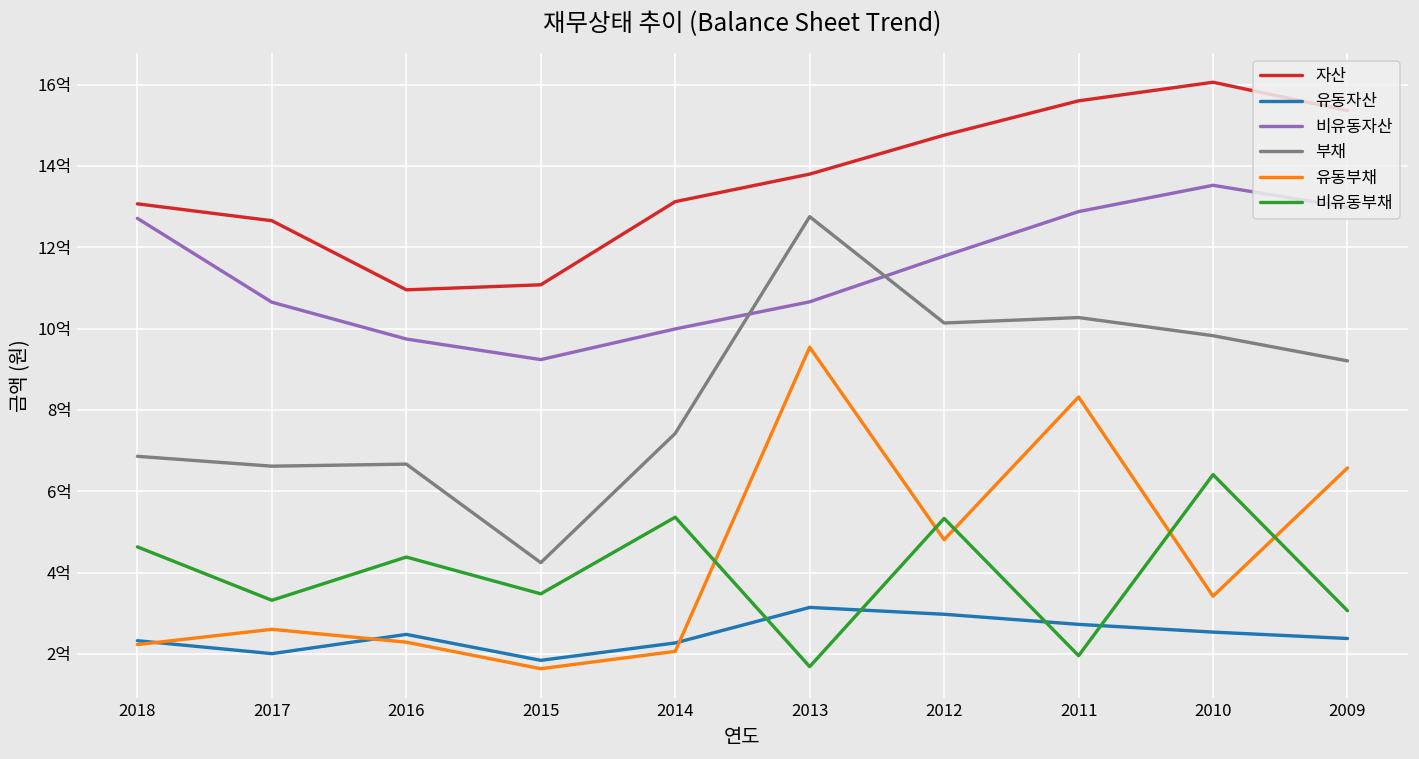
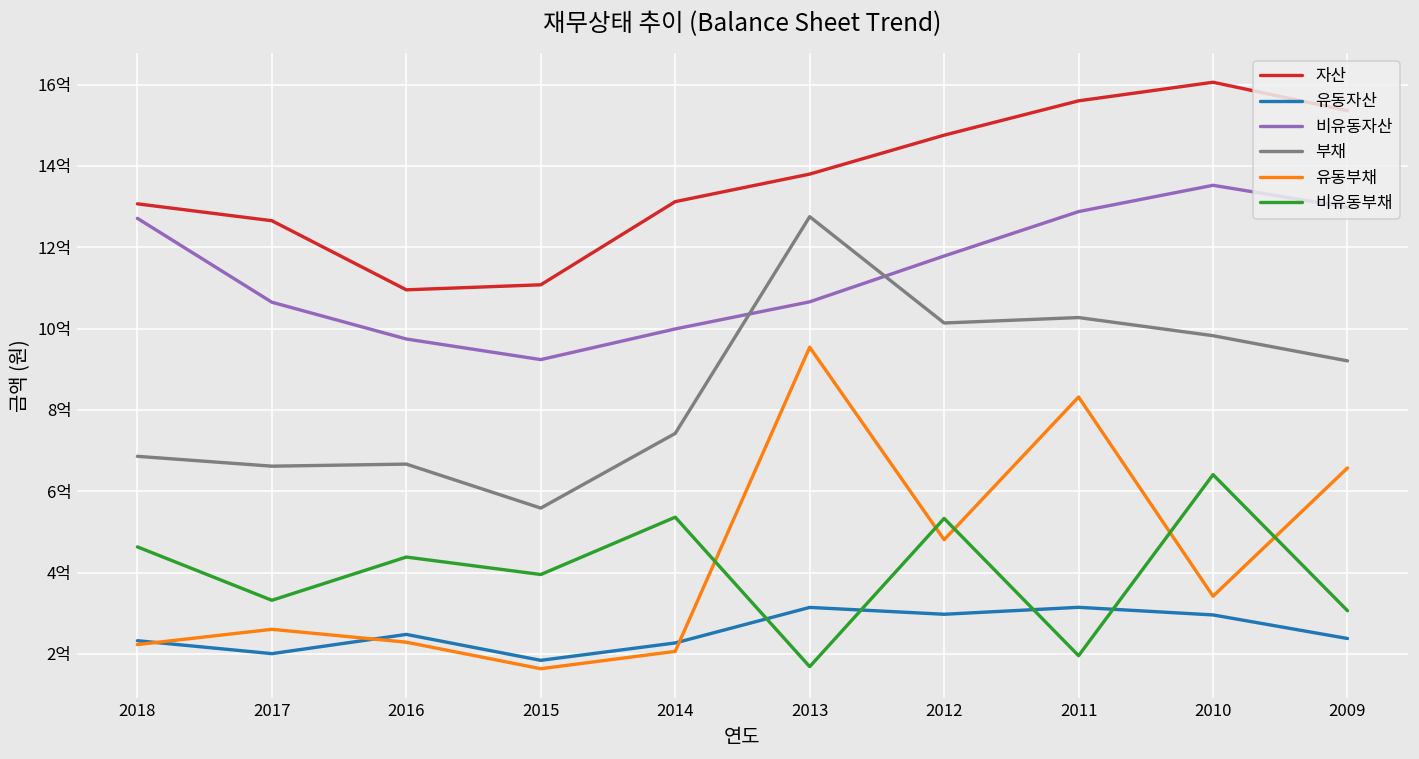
  {
    "자산": {
      "2018": "13.1억",
      "2017": "12.7억",
      "2016": "11.0억",
      "2015": "11.1억",
      "2014": "13.1억",
      "2013": "13.8억",
      "2012": "14.8억",
      "2011": "15.6억",
      "2010": "16.1억"
    },
    "유동자산": {
      "2018": "2.3억",
      "2017": "2.0억",
      "2016": "2.5억",
      "2015": "1.8억",
      "2014": "2.3억",
      "2013": "3.1억",
      "2012": "3.0억",
-     "2011": "2.7억",
-     "2010": "2.5억",
+     "2011": "3.1억",
+     "2010": "3.0억",
      "2009": "2.4억"
    },
    "비유동자산": {
      "2018": "12.7억",
      "2017": "10.6억",
      "2016": "9.7억",
      "2015": "9.2억",
      "2014": "10.0억",
      "2013": "10.7억",
      "2012": "11.8억",
      "2011": "12.9억",
      "2010": "13.5억"
    },
    "부채": {
      "2018": "6.9억",
      "2017": "6.6억",
      "2016": "6.7억",
-     "2015": "4.2억",
+     "2015": "5.6억",
      "2014": "7.4억",
      "2013": "12.8억",
      "2012": "10.1억",
      "2011": "10.3억",
      "2010": "9.8억",
      "2009": "9.2억"
    },
    "유동부채": {
      "2018": "2.2억",
      "2017": "2.6억",
      "2016": "2.3억",
      "2015": "1.6억",
      "2014": "2.1억",
      "2013": "9.5억",
      "2012": "4.8억",
      "2011": "8.3억",
      "2010": "3.4억",
      "2009": "6.6억"
    },
    "비유동부채": {
      "2018": "4.6억",
      "2017": "3.3억",
      "2016": "4.4억",
-     "2015": "3.5억",
+     "2015": "4.0억",
      "2014": "5.4억",
      "2013": "1.7억",
      "2012": "5.3억",
      "2011": "2.0억",
      "2010": "6.4억",
      "2009": "3.1억"
    }
  }
